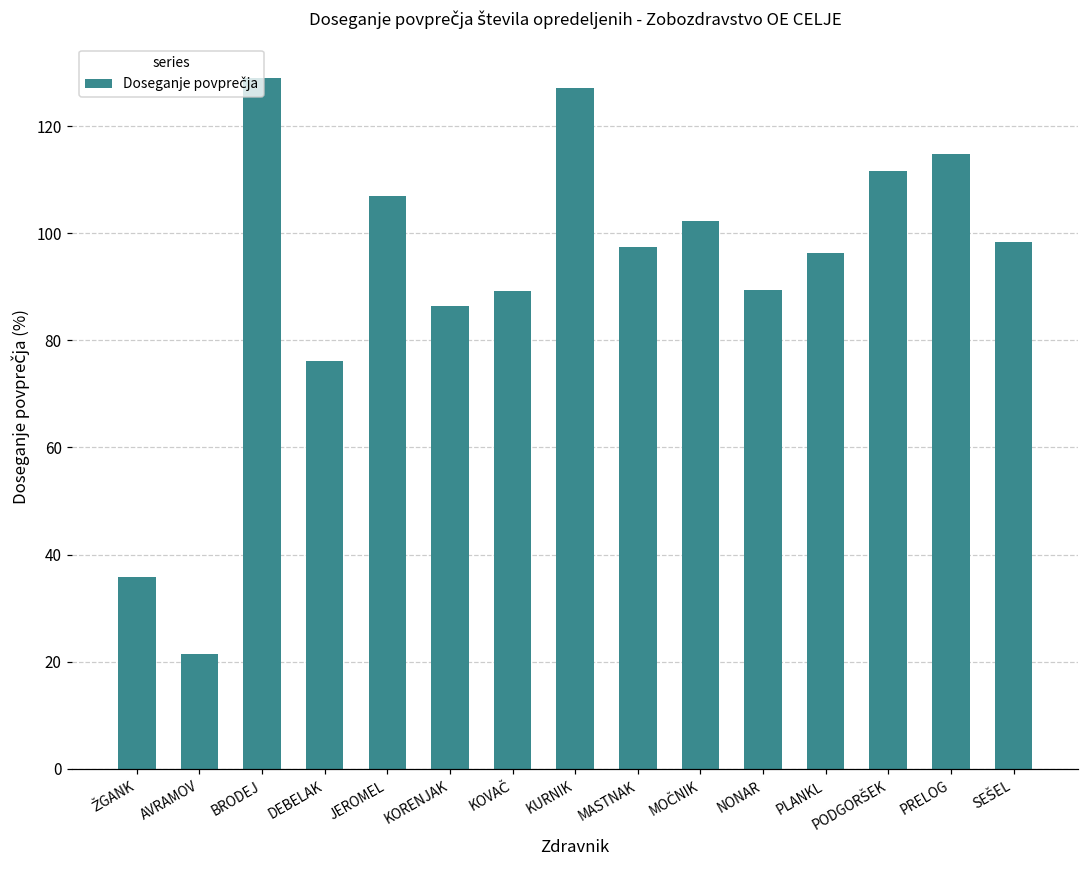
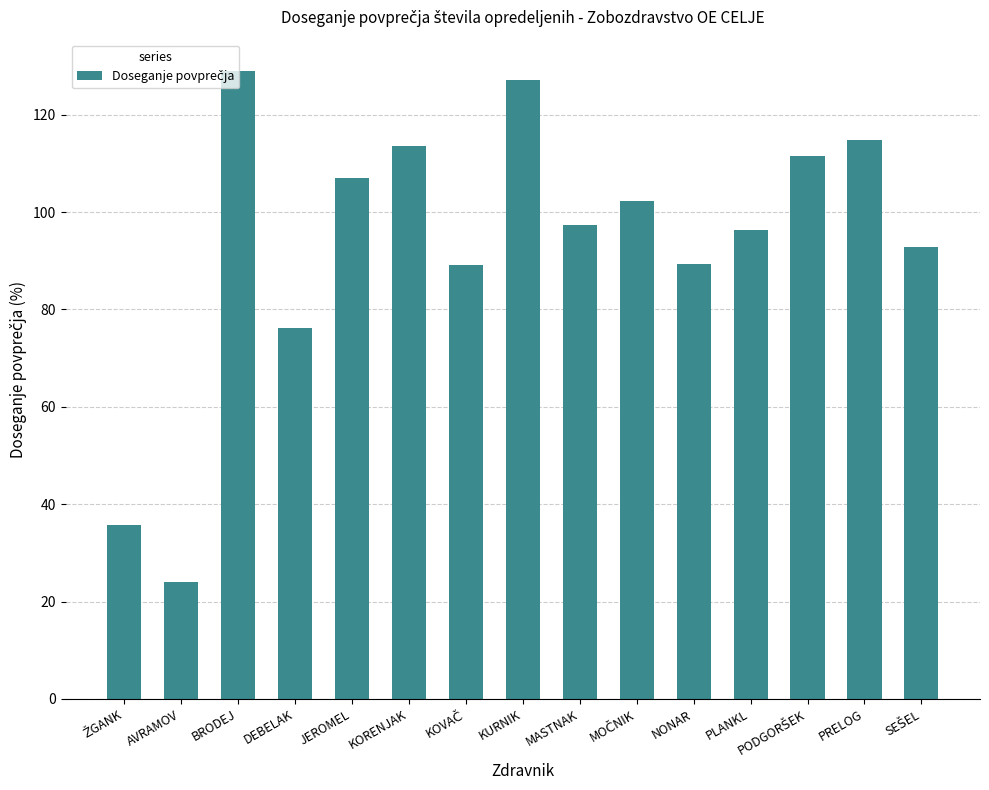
  {
    "ŽGANK": 36,
-   "AVRAMOV": 21,
+   "AVRAMOV": 24,
    "DEBELAK": 76,
    "JEROMEL": 107,
-   "KORENJAK": 87,
+   "KORENJAK": 114,
    "KOVAČ": 89,
    "KURNIK": 127,
    "MASTNAK": 97,
    "MOČNIK": 102,
    "NONAR": 89,
    "PLANKL": 96,
    "PODGORŠEK": 112,
    "PRELOG": 115,
-   "SEŠEL": 98
+   "SEŠEL": 93
  }
